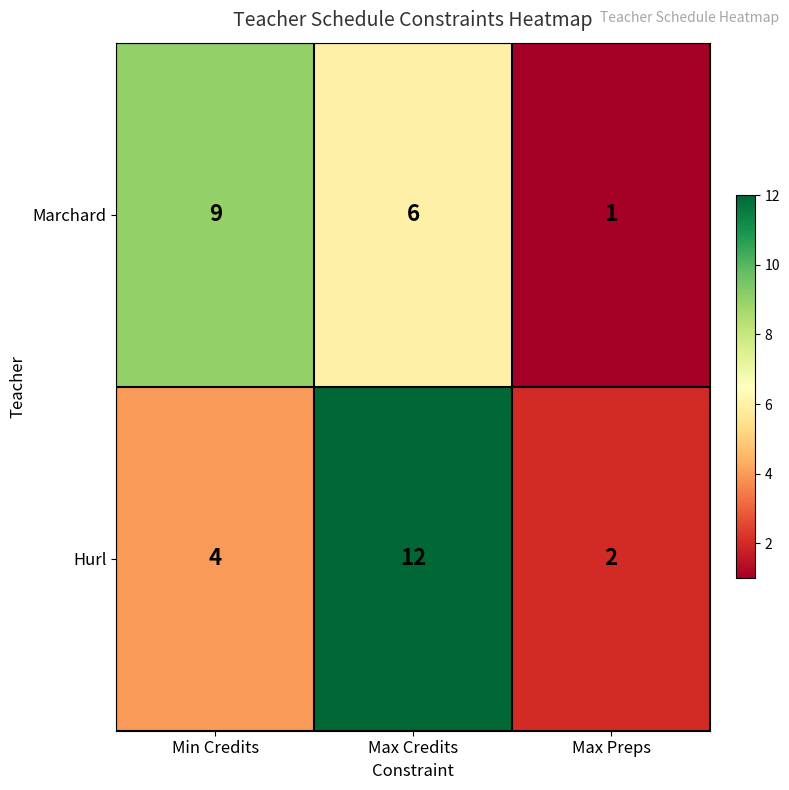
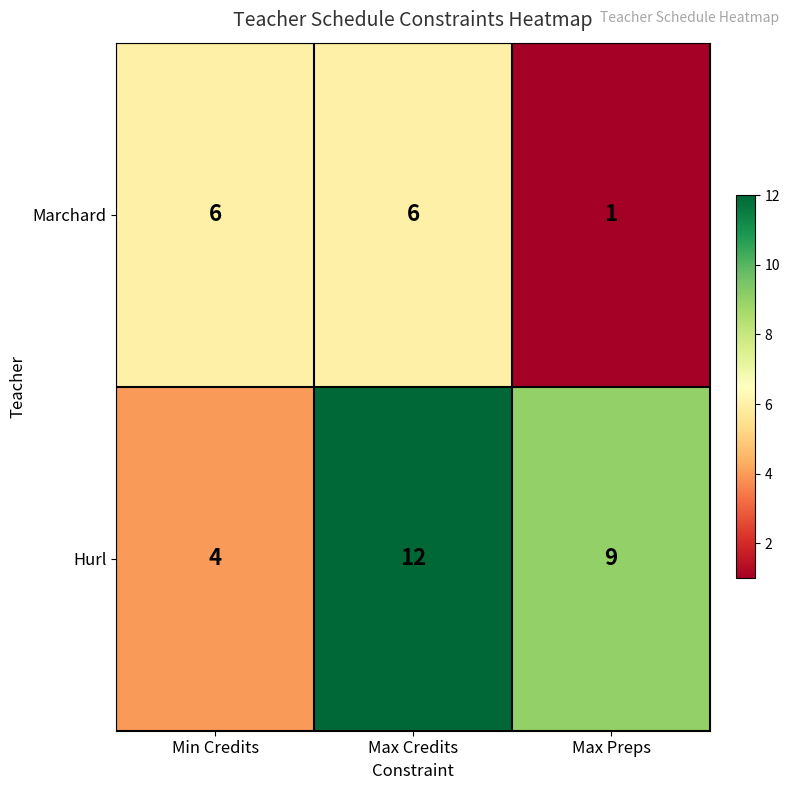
  {
    "Marchard": {
-     "Min Credits": 9,
+     "Min Credits": 6,
      "Max Credits": 6,
      "Max Preps": 1
    },
    "Hurl": {
      "Min Credits": 4,
      "Max Credits": 12,
-     "Max Preps": 2
+     "Max Preps": 9
    }
  }
